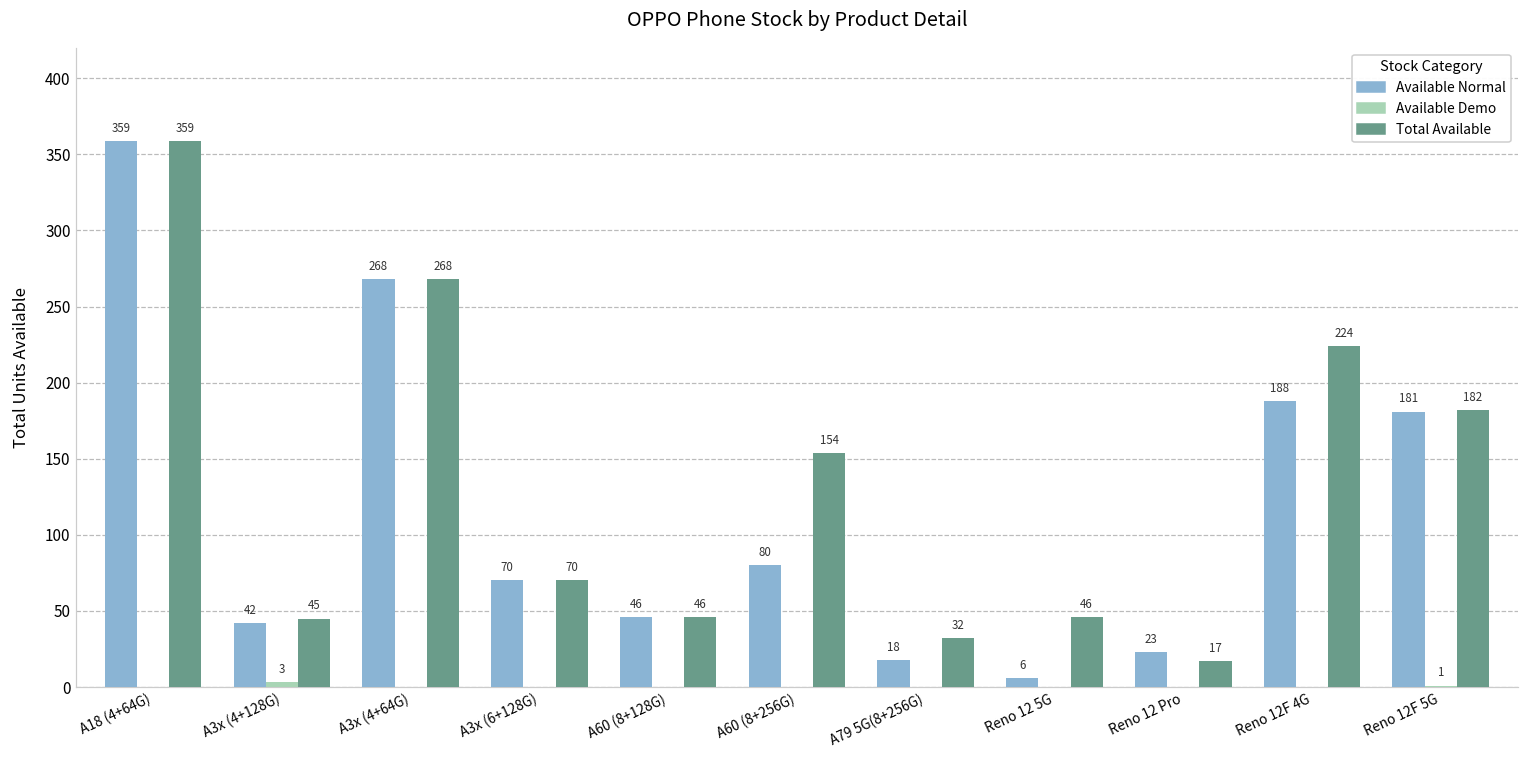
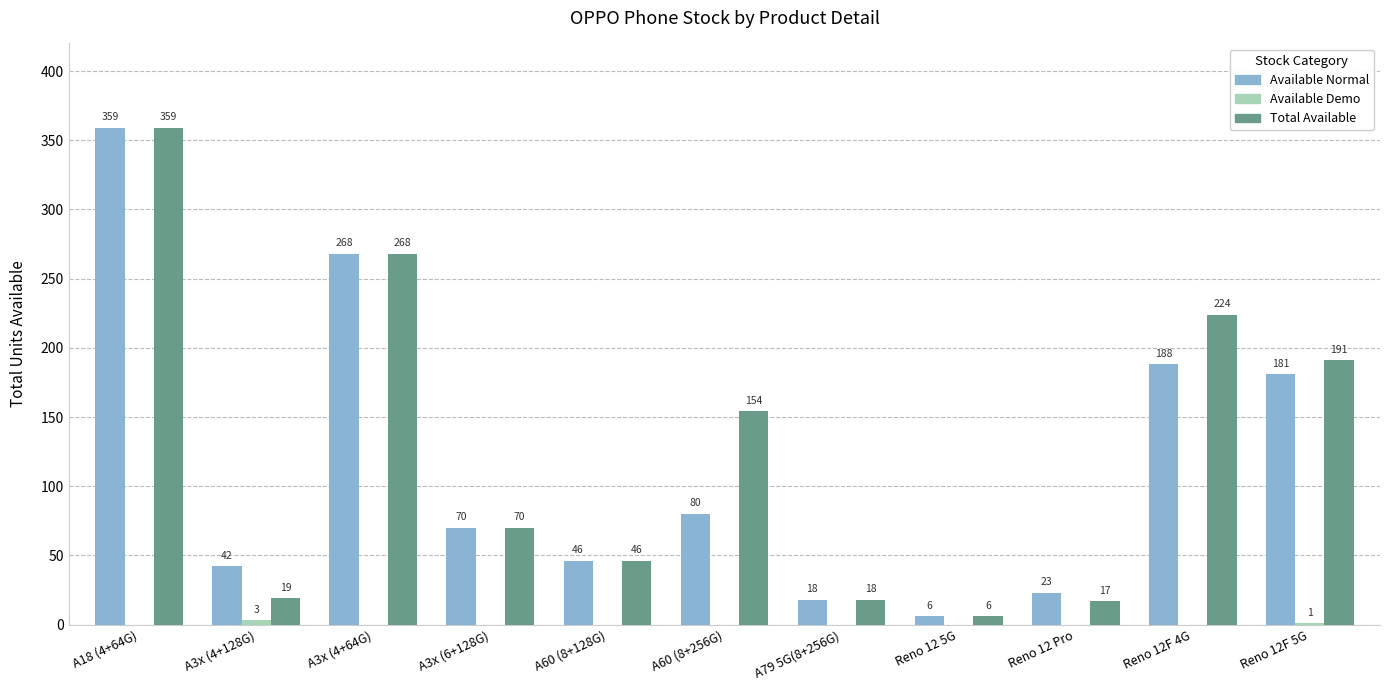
  {
    "Total Available": {
      "A18 (4+64G)": 359,
-     "A3x (4+128G)": 45,
+     "A3x (4+128G)": 19,
      "A3x (4+64G)": 268,
      "A3x (6+128G)": 70,
      "A60 (8+128G)": 46,
      "A60 (8+256G)": 154,
-     "A79 5G(8+256G)": 32,
-     "Reno 12 5G": 46,
+     "A79 5G(8+256G)": 18,
+     "Reno 12 5G": 6,
      "Reno 12 Pro": 17,
      "Reno 12F 4G": 224,
-     "Reno 12F 5G": 182
+     "Reno 12F 5G": 191
    }
  }
